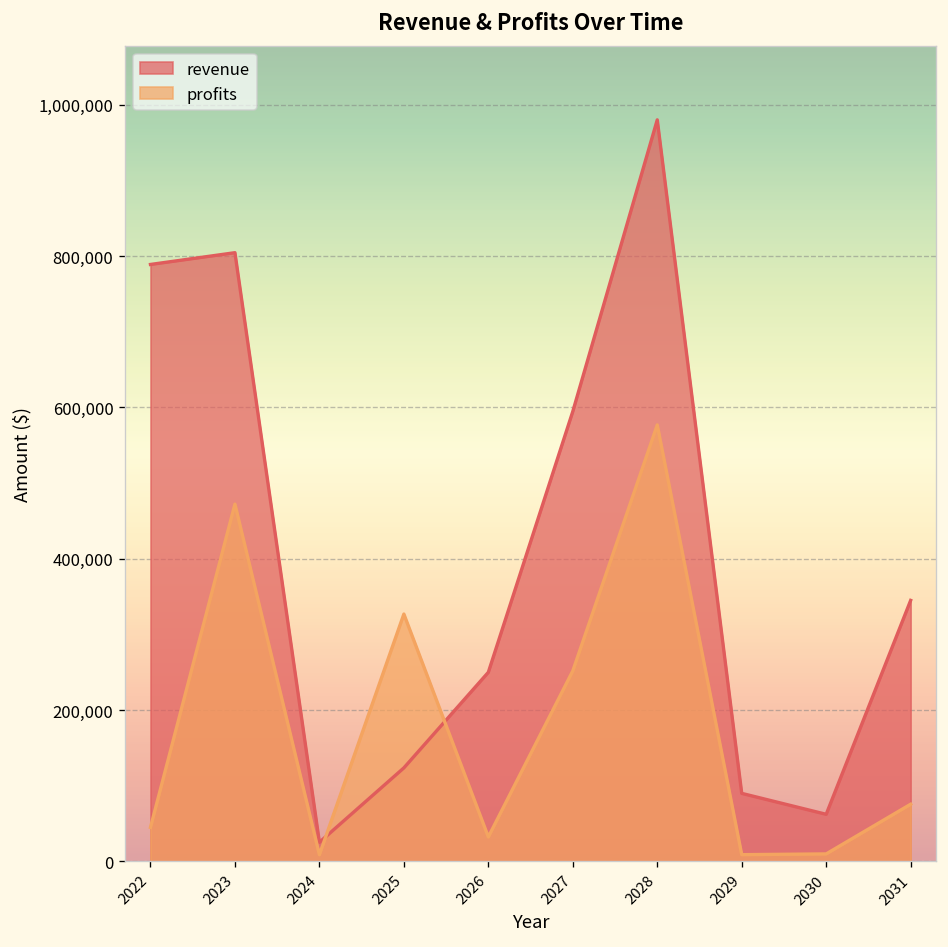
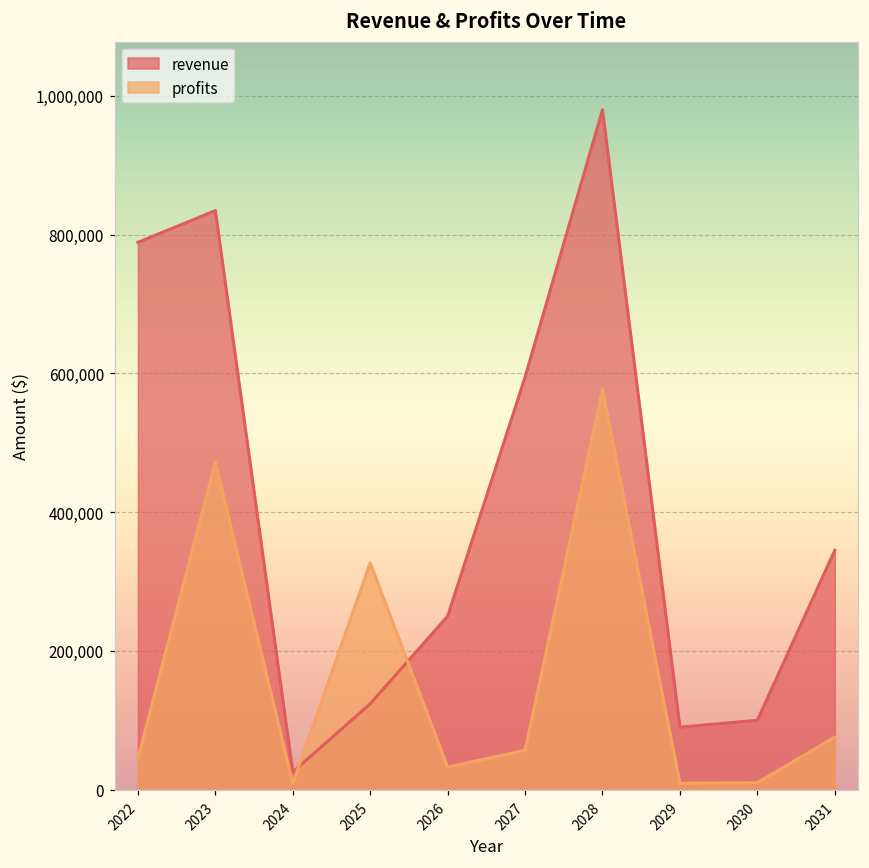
  {
    "revenue": {
      "2022": "790,000",
-     "2023": "800,000",
+     "2023": "830,000",
      "2024": "30,000",
      "2025": "120,000",
      "2026": "250,000",
      "2027": "590,000",
      "2028": "980,000",
      "2029": "90,000",
-     "2030": "60,000",
+     "2030": "100,000",
      "2031": "350,000"
    },
    "profits": {
      "2022": "50,000",
      "2023": "470,000",
      "2024": "10,000",
      "2025": "330,000",
      "2026": "30,000",
-     "2027": "250,000",
+     "2027": "60,000",
      "2028": "580,000",
      "2029": "10,000",
      "2030": "10,000",
      "2031": "80,000"
    }
  }
